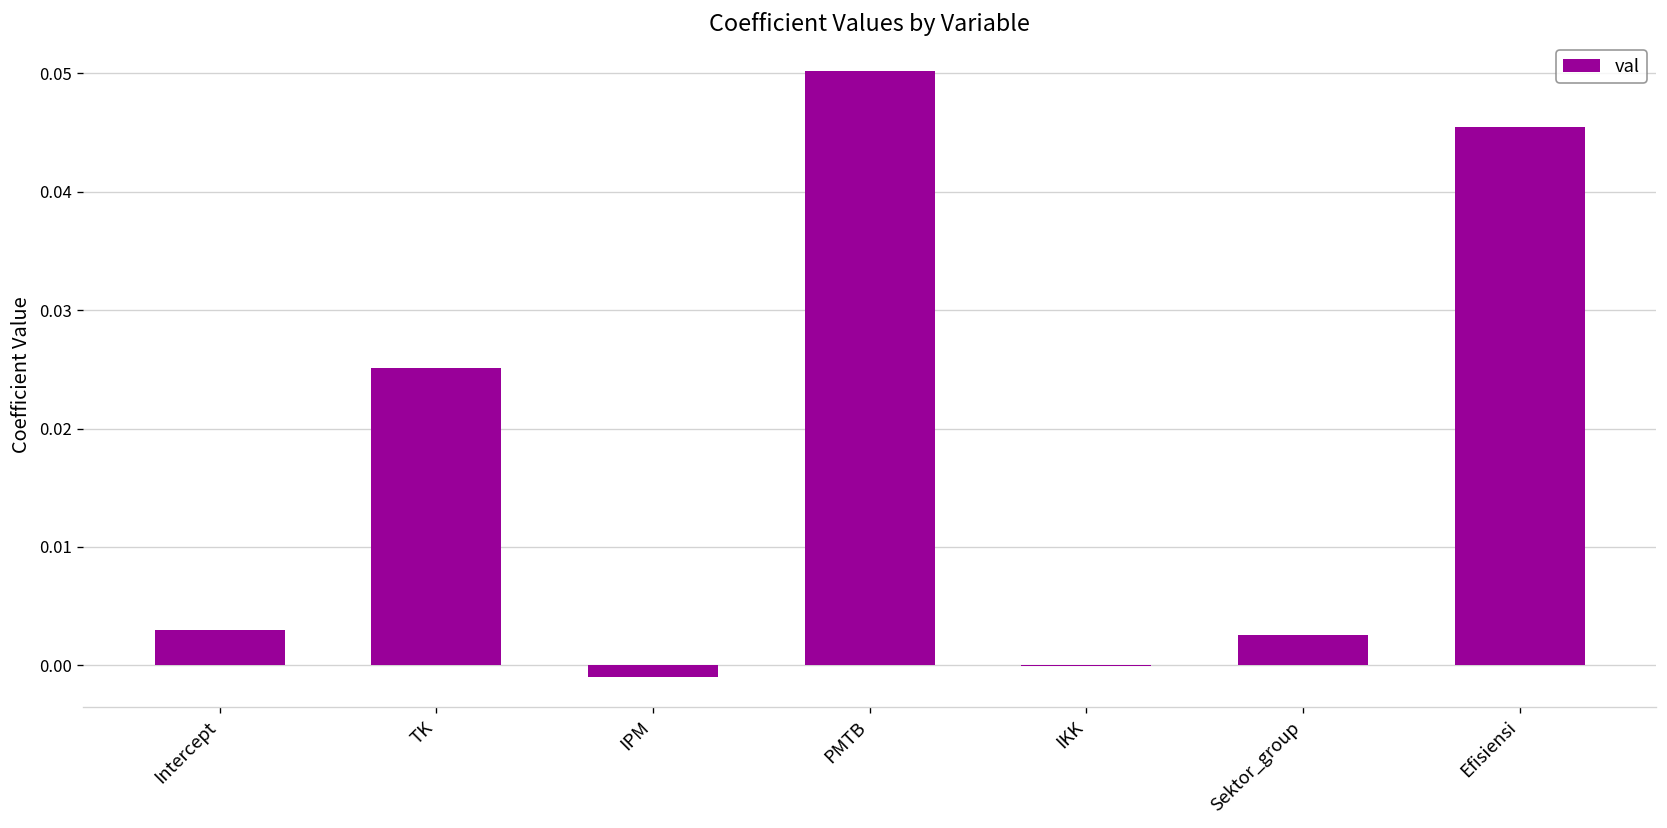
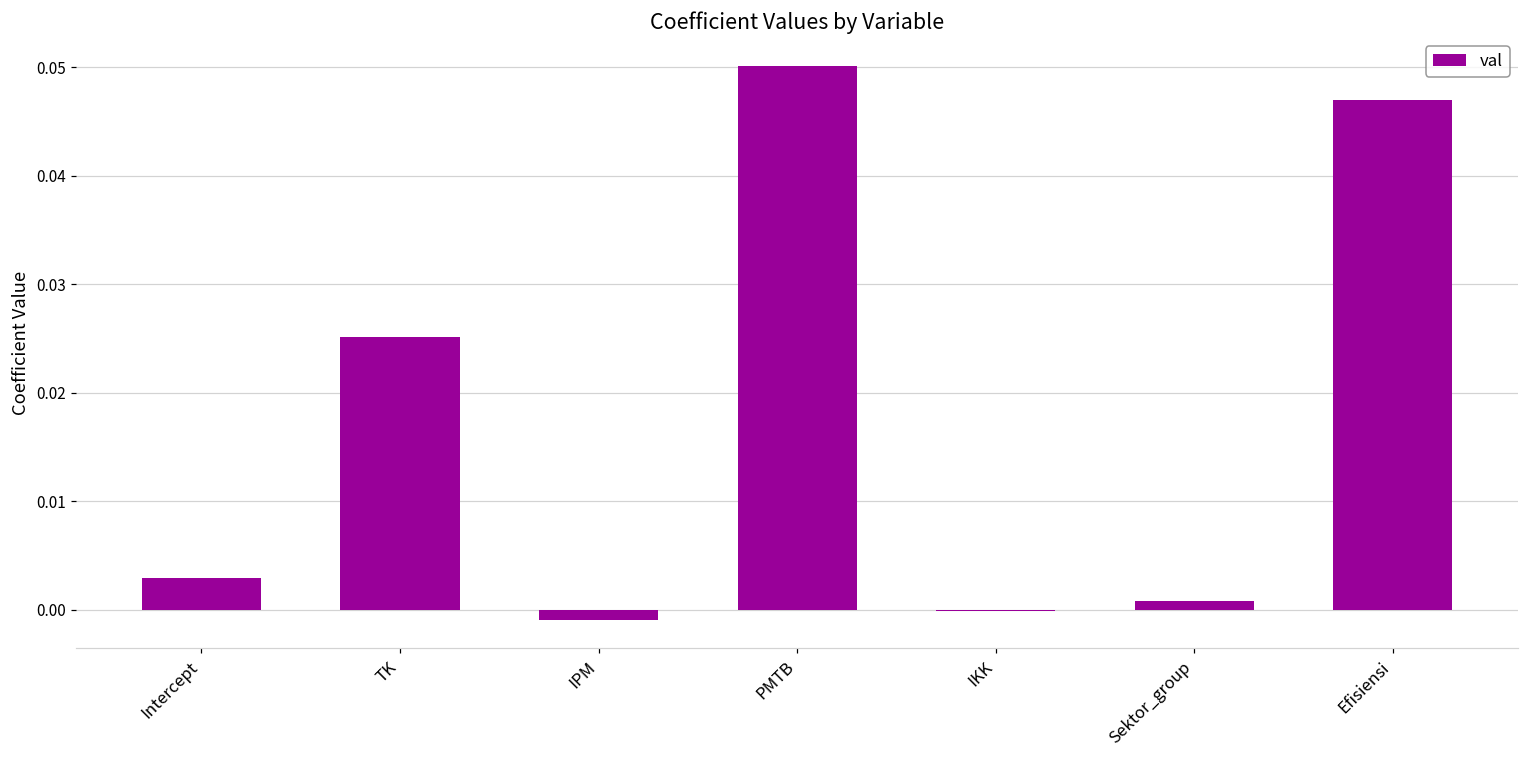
  {
    "Intercept": 0.003,
    "TK": 0.025,
    "IPM": -0.001,
    "PMTB": 0.050,
-   "Sektor_group": 0.003,
-   "Efisiensi": 0.046
+   "Sektor_group": 0.001,
+   "Efisiensi": 0.047
  }
